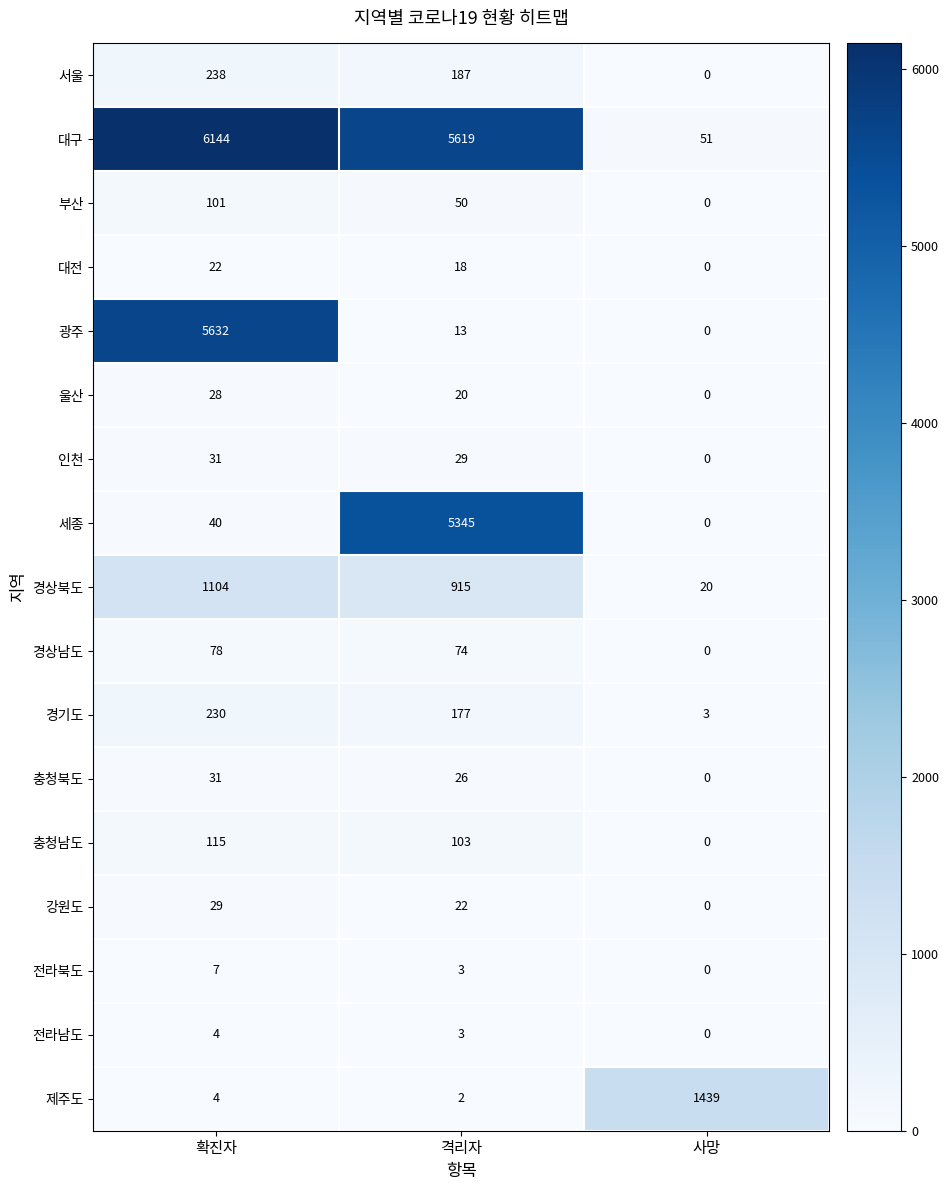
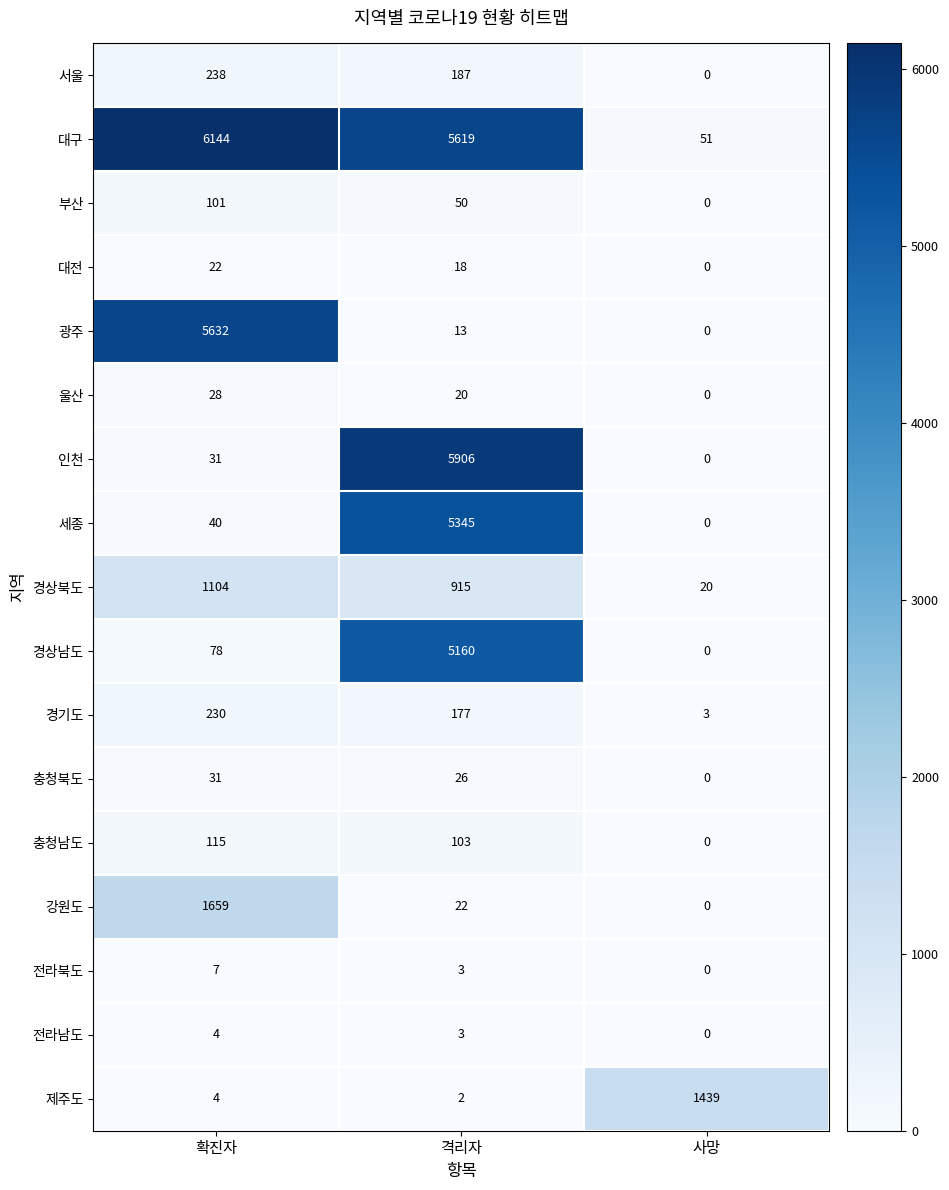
  {
    "서울": {
      "확진자": 238,
      "격리자": 187,
      "사망": 0
    },
    "대구": {
      "확진자": 6144,
      "격리자": 5619,
      "사망": 51
    },
    "부산": {
      "확진자": 101,
      "격리자": 50,
      "사망": 0
    },
    "대전": {
      "확진자": 22,
      "격리자": 18,
      "사망": 0
    },
    "광주": {
      "확진자": 5632,
      "격리자": 13,
      "사망": 0
    },
    "울산": {
      "확진자": 28,
      "격리자": 20,
      "사망": 0
    },
    "인천": {
      "확진자": 31,
-     "격리자": 29,
+     "격리자": 5906,
      "사망": 0
    },
    "세종": {
      "확진자": 40,
      "격리자": 5345,
      "사망": 0
    },
    "경상북도": {
      "확진자": 1104,
      "격리자": 915,
      "사망": 20
    },
    "경상남도": {
      "확진자": 78,
-     "격리자": 74,
+     "격리자": 5160,
      "사망": 0
    },
    "경기도": {
      "확진자": 230,
      "격리자": 177,
      "사망": 3
    },
    "충청북도": {
      "확진자": 31,
      "격리자": 26,
      "사망": 0
    },
    "충청남도": {
      "확진자": 115,
      "격리자": 103,
      "사망": 0
    },
    "강원도": {
-     "확진자": 29,
+     "확진자": 1659,
      "격리자": 22,
      "사망": 0
    },
    "전라북도": {
      "확진자": 7,
      "격리자": 3,
      "사망": 0
    },
    "전라남도": {
      "확진자": 4,
      "격리자": 3,
      "사망": 0
    },
    "제주도": {
      "확진자": 4,
      "격리자": 2,
      "사망": 1439
    }
  }
